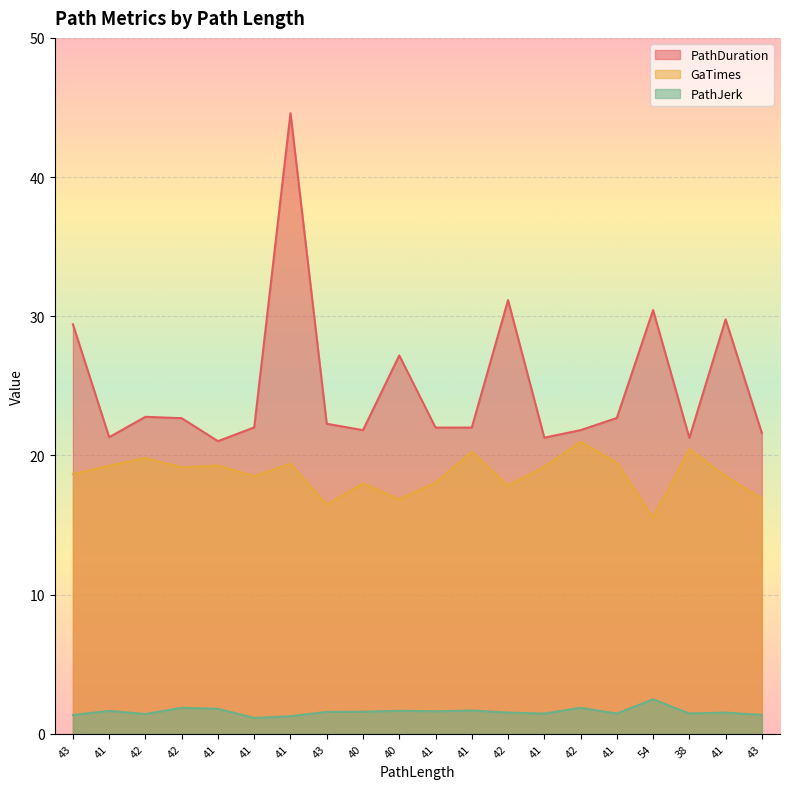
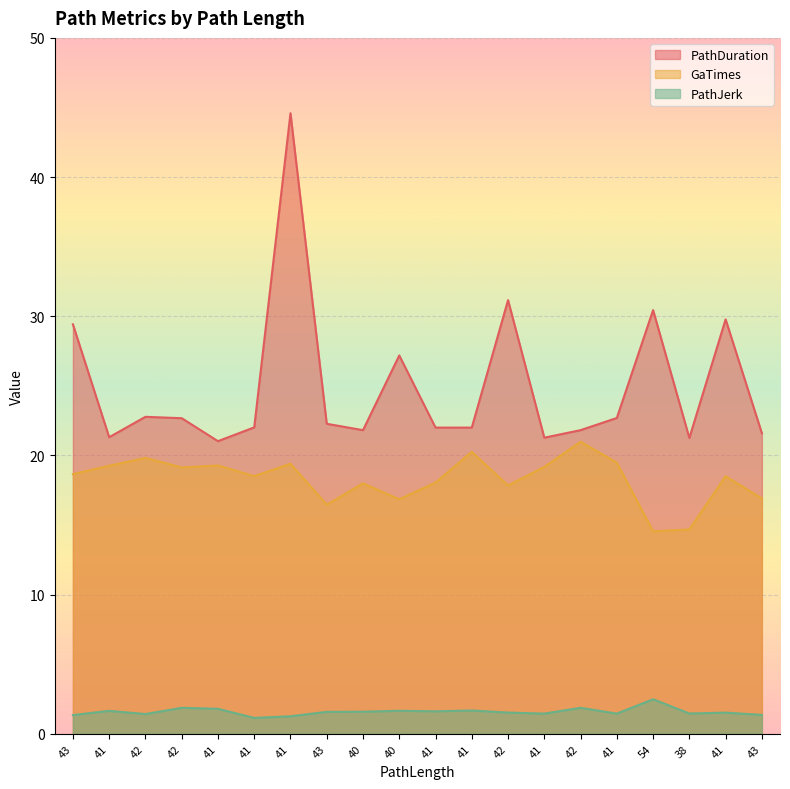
  {
    "PathDuration": {
      "54": 30.4,
      "38": 21.3
    },
    "GaTimes": {
-     "54": 15.5,
-     "38": 20.4
+     "54": 14.6,
+     "38": 14.7
    },
    "PathJerk": {
      "54": 2.5,
      "38": 1.5
    }
  }
